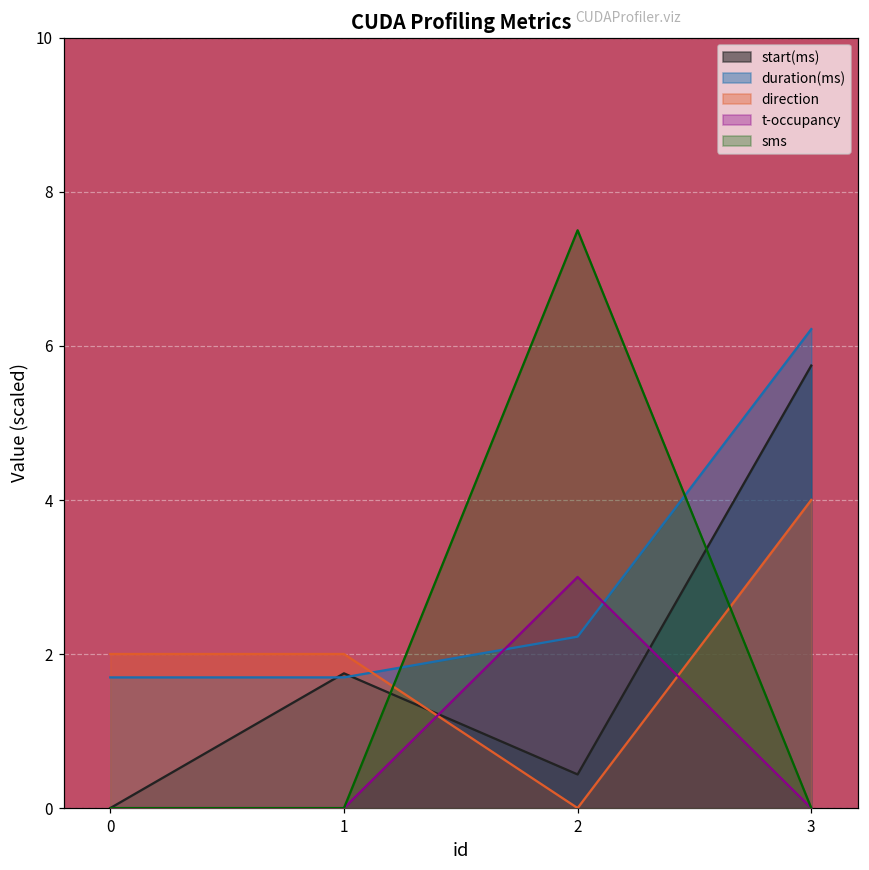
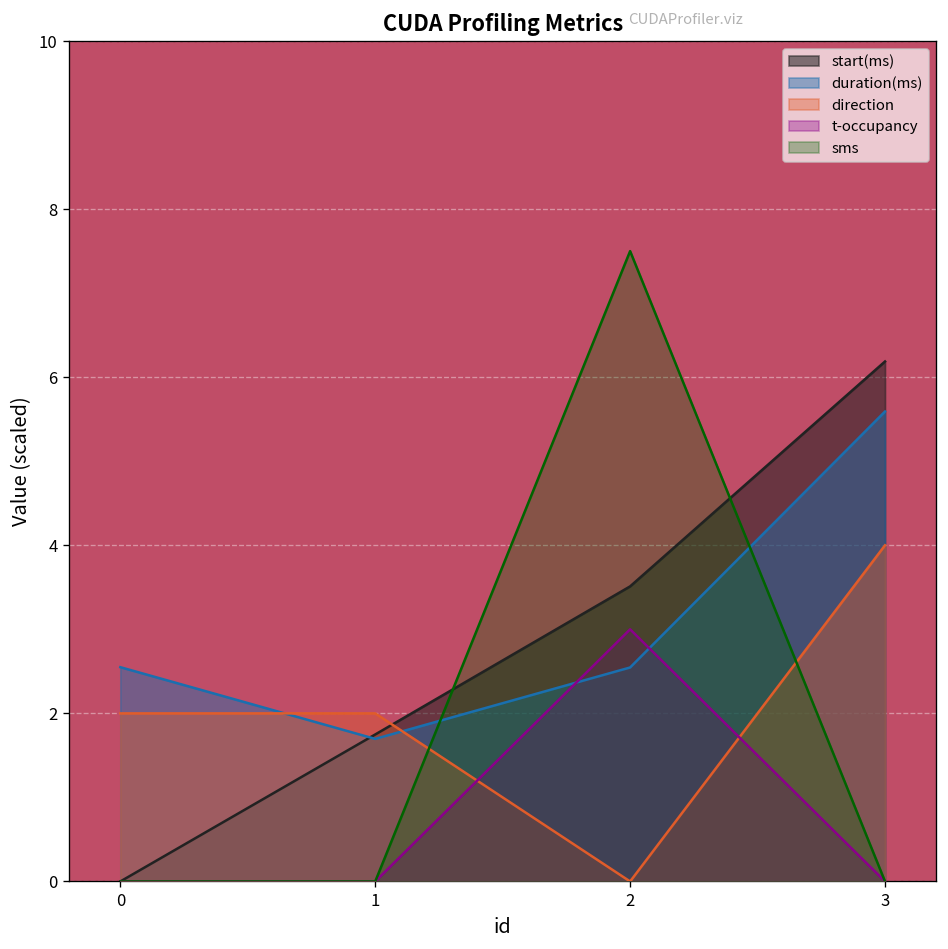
  {
    "start(ms)": {
      "1": 1.7,
-     "2": 0.4,
-     "3": 5.7
+     "2": 3.5,
+     "3": 6.2
    },
    "duration(ms)": {
-     "0": 1.7,
+     "0": 2.5,
      "1": 1.7,
-     "2": 2.2,
-     "3": 6.2
+     "2": 2.5,
+     "3": 5.6
    },
    "direction": {
      "0": 2.0,
      "1": 2.0,
      "2": 0.0,
      "3": 4.0
    },
    "t-occupancy": {
      "2": 3.0
    },
    "sms": {
      "2": 7.5
    }
  }
